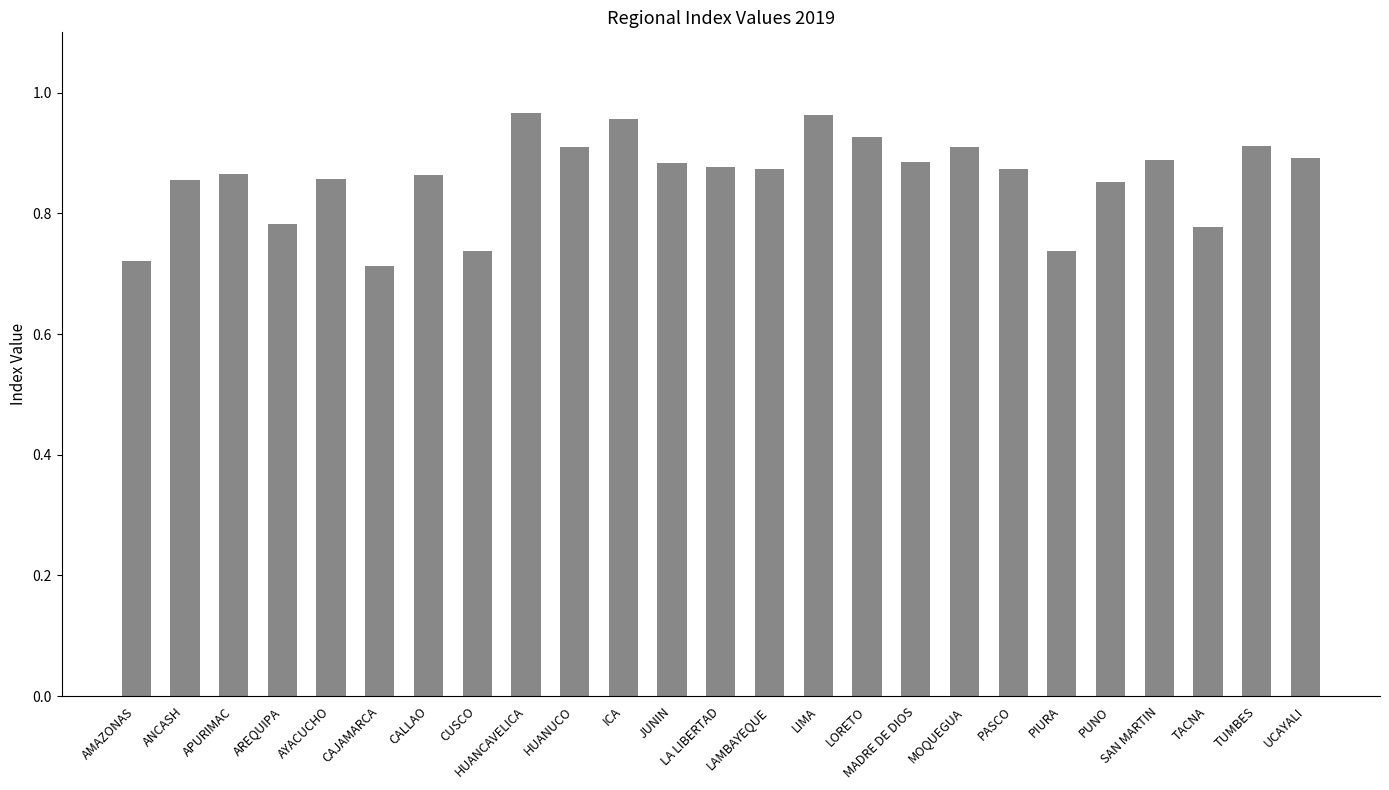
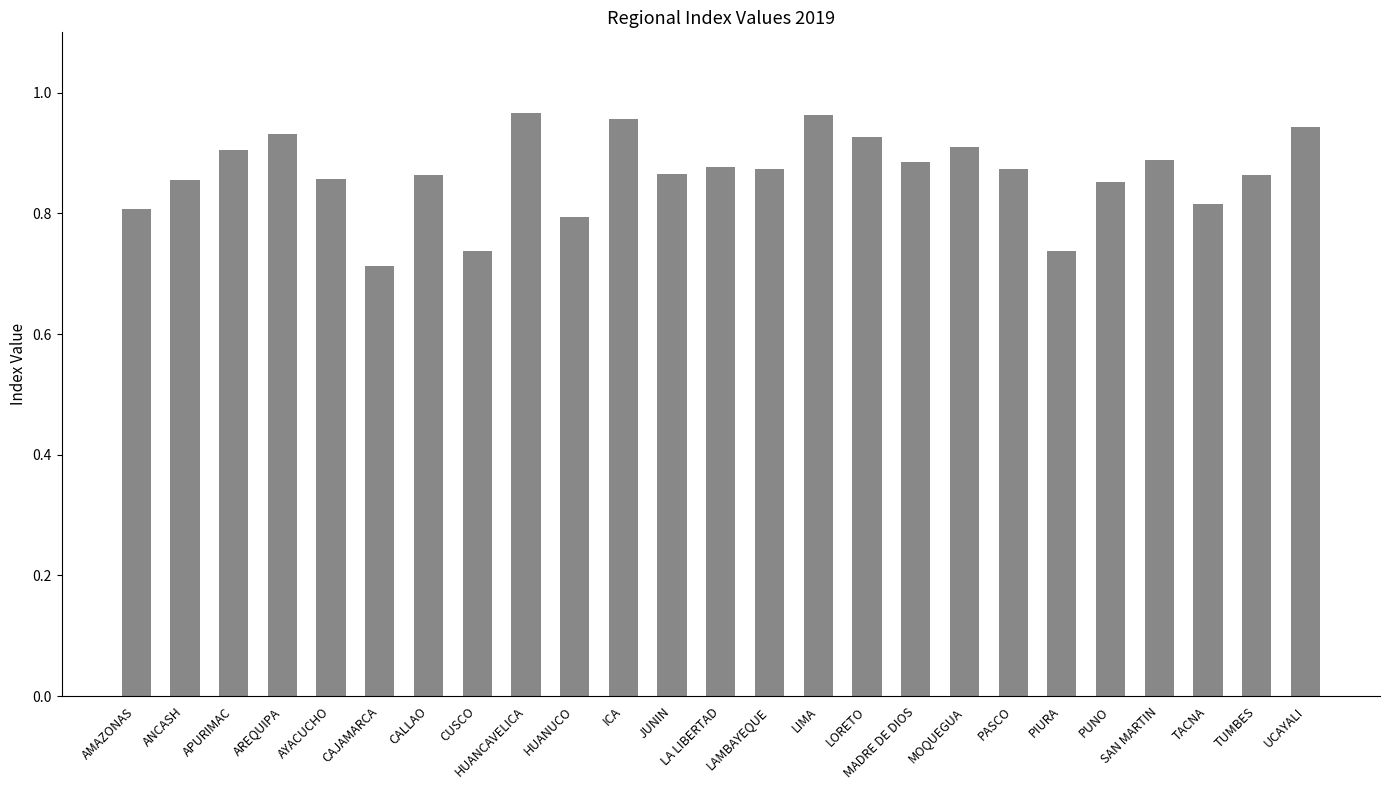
  {
-   "AMAZONAS": 0.72,
+   "AMAZONAS": 0.81,
    "ANCASH": 0.86,
-   "APURIMAC": 0.86,
-   "AREQUIPA": 0.78,
+   "APURIMAC": 0.90,
+   "AREQUIPA": 0.93,
    "AYACUCHO": 0.86,
    "CAJAMARCA": 0.71,
    "CALLAO": 0.86,
    "CUSCO": 0.74,
    "HUANCAVELICA": 0.97,
-   "HUANUCO": 0.91,
+   "HUANUCO": 0.79,
    "ICA": 0.96,
-   "JUNIN": 0.88,
+   "JUNIN": 0.86,
    "LA LIBERTAD": 0.88,
    "LAMBAYEQUE": 0.87,
    "LIMA": 0.96,
    "LORETO": 0.93,
    "MADRE DE DIOS": 0.89,
    "MOQUEGUA": 0.91,
    "PASCO": 0.87,
    "PIURA": 0.74,
    "PUNO": 0.85,
    "SAN MARTIN": 0.89,
-   "TACNA": 0.78,
-   "TUMBES": 0.91,
-   "UCAYALI": 0.89
+   "TACNA": 0.82,
+   "TUMBES": 0.86,
+   "UCAYALI": 0.94
  }
